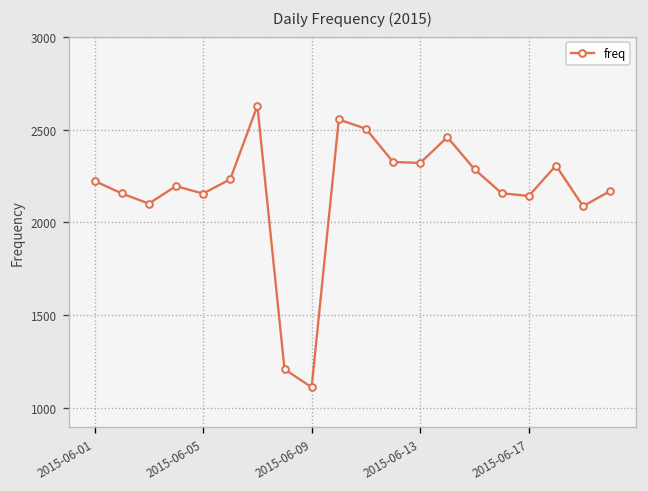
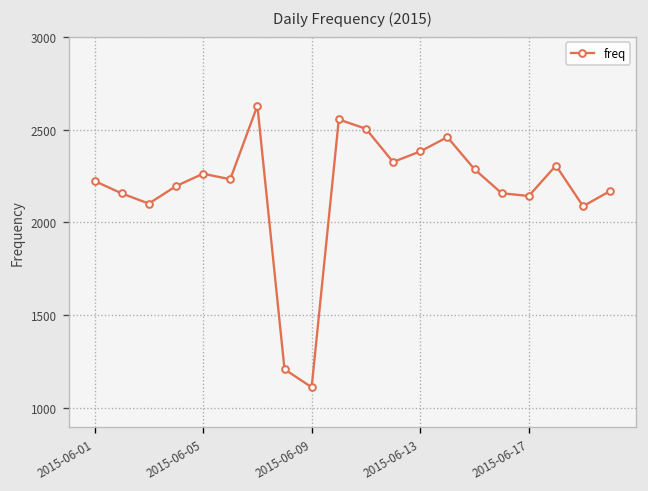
  {
    "2015-06-01": 2220,
-   "2015-06-05": 2160,
+   "2015-06-05": 2260,
    "2015-06-09": 1110,
-   "2015-06-13": 2320,
+   "2015-06-13": 2380,
    "2015-06-17": 2140
  }
